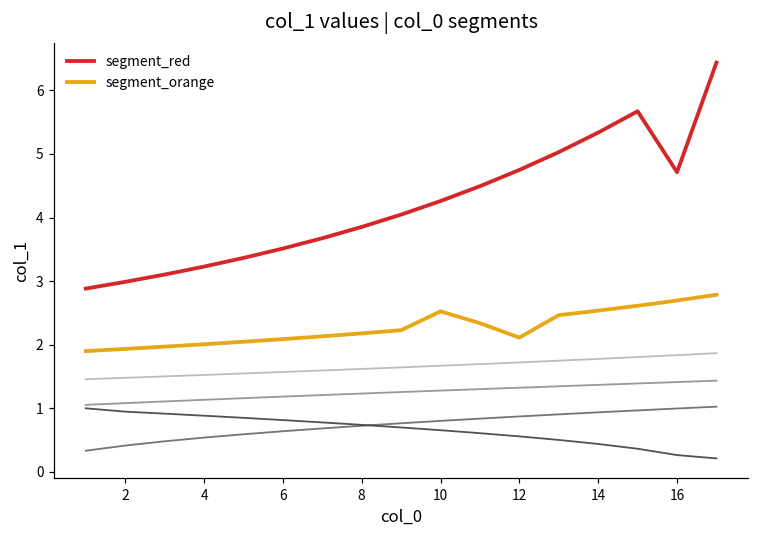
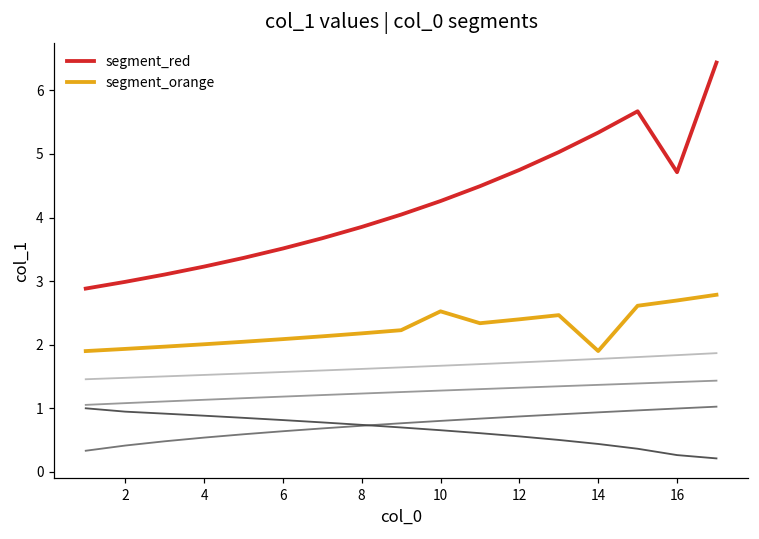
  {
    "segment_orange": {
      "2": 1.9,
      "4": 2.0,
      "6": 2.1,
      "8": 2.2,
      "10": 2.5,
-     "12": 2.1,
-     "14": 2.5,
+     "12": 2.4,
+     "14": 1.9,
      "16": 2.7
    },
    "segment_red": {
      "2": 3.0,
      "4": 3.2,
      "6": 3.5,
      "8": 3.9,
      "10": 4.3,
      "12": 4.7,
      "14": 5.3,
      "16": 4.7
    }
  }
